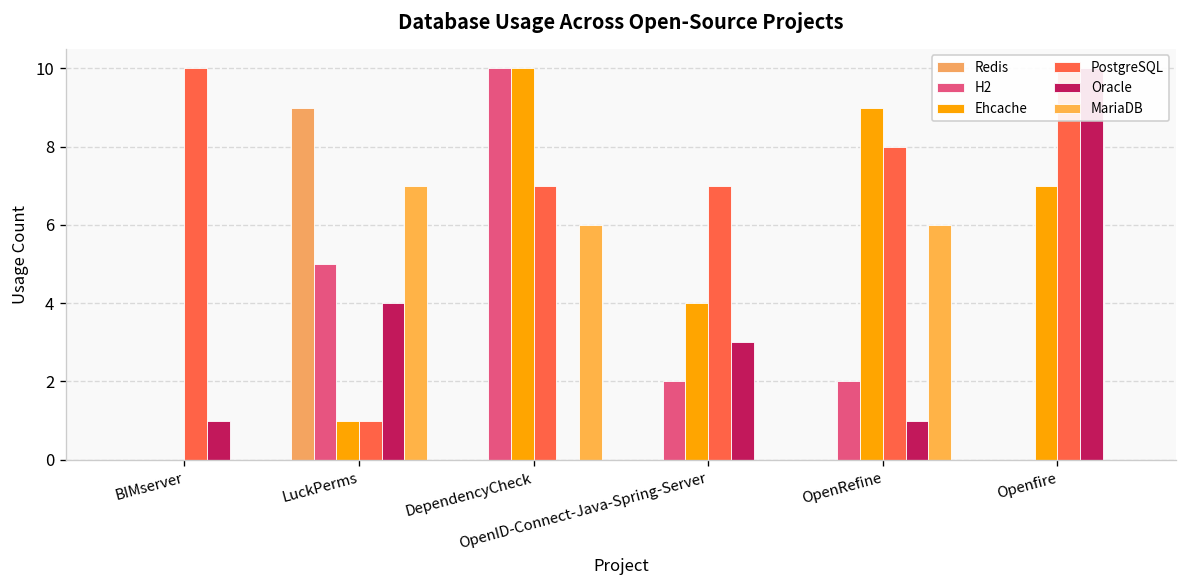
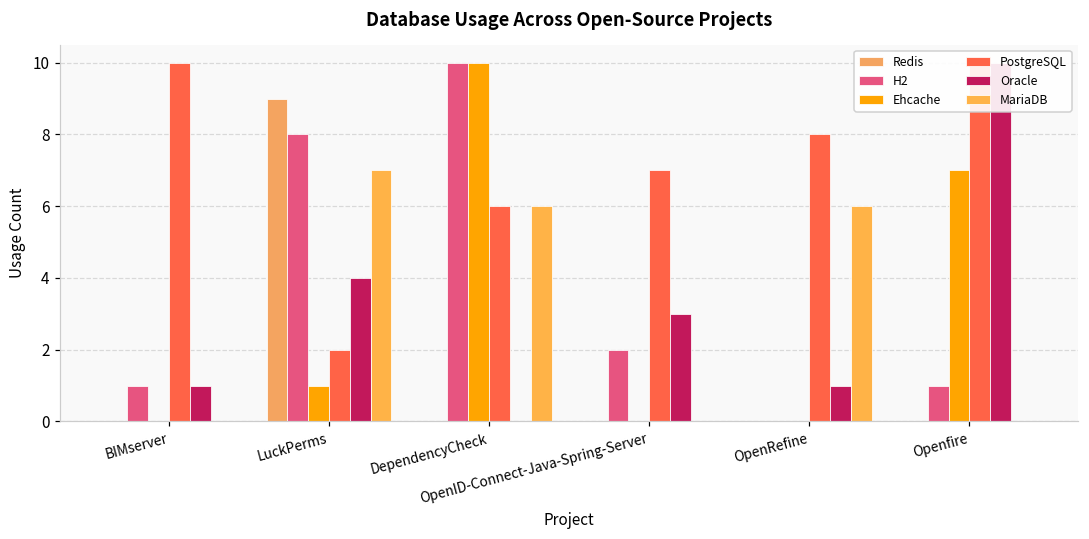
  {
    "H2": {
-     "BIMserver": 0,
-     "LuckPerms": 5,
+     "BIMserver": 1,
+     "LuckPerms": 8,
      "DependencyCheck": 10,
      "OpenID-Connect-Java-Spring-Server": 2,
-     "OpenRefine": 2,
-     "Openfire": 0
+     "OpenRefine": 0,
+     "Openfire": 1
    },
    "Ehcache": {
      "BIMserver": 0,
      "LuckPerms": 1,
      "DependencyCheck": 10,
-     "OpenID-Connect-Java-Spring-Server": 4,
-     "OpenRefine": 9,
+     "OpenID-Connect-Java-Spring-Server": 0,
+     "OpenRefine": 0,
      "Openfire": 7
    },
    "PostgreSQL": {
      "BIMserver": 10,
-     "LuckPerms": 1,
-     "DependencyCheck": 7,
+     "LuckPerms": 2,
+     "DependencyCheck": 6,
      "OpenID-Connect-Java-Spring-Server": 7,
      "OpenRefine": 8
    },
    "Oracle": {
      "BIMserver": 1,
      "LuckPerms": 4,
      "DependencyCheck": 0,
      "OpenID-Connect-Java-Spring-Server": 3,
      "OpenRefine": 1
    }
  }
